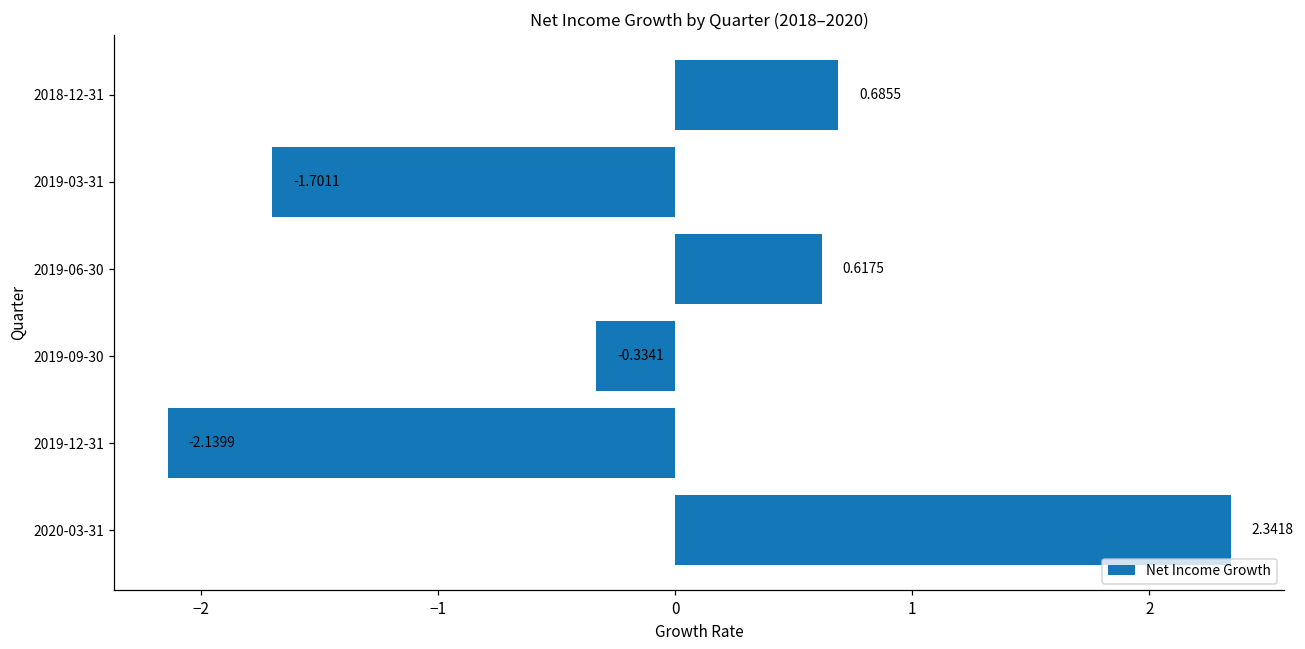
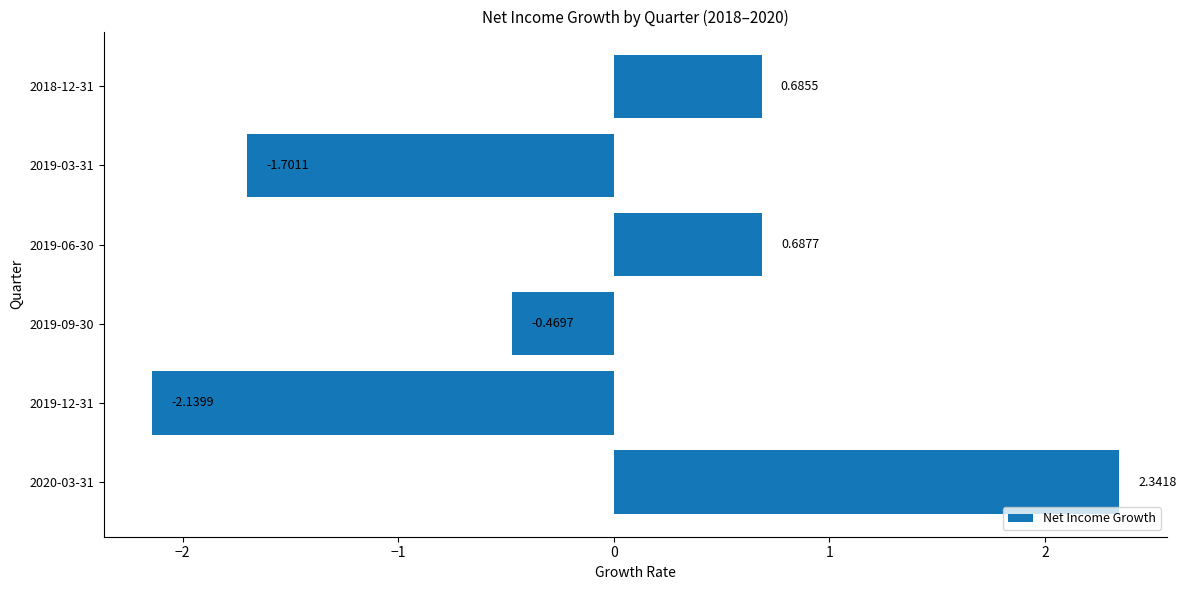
  {
    "2018-12-31": 0.6855,
    "2019-03-31": -1.7011,
-   "2019-06-30": 0.6175,
-   "2019-09-30": -0.3341,
+   "2019-06-30": 0.6877,
+   "2019-09-30": -0.4697,
    "2019-12-31": -2.1399,
    "2020-03-31": 2.3418
  }
